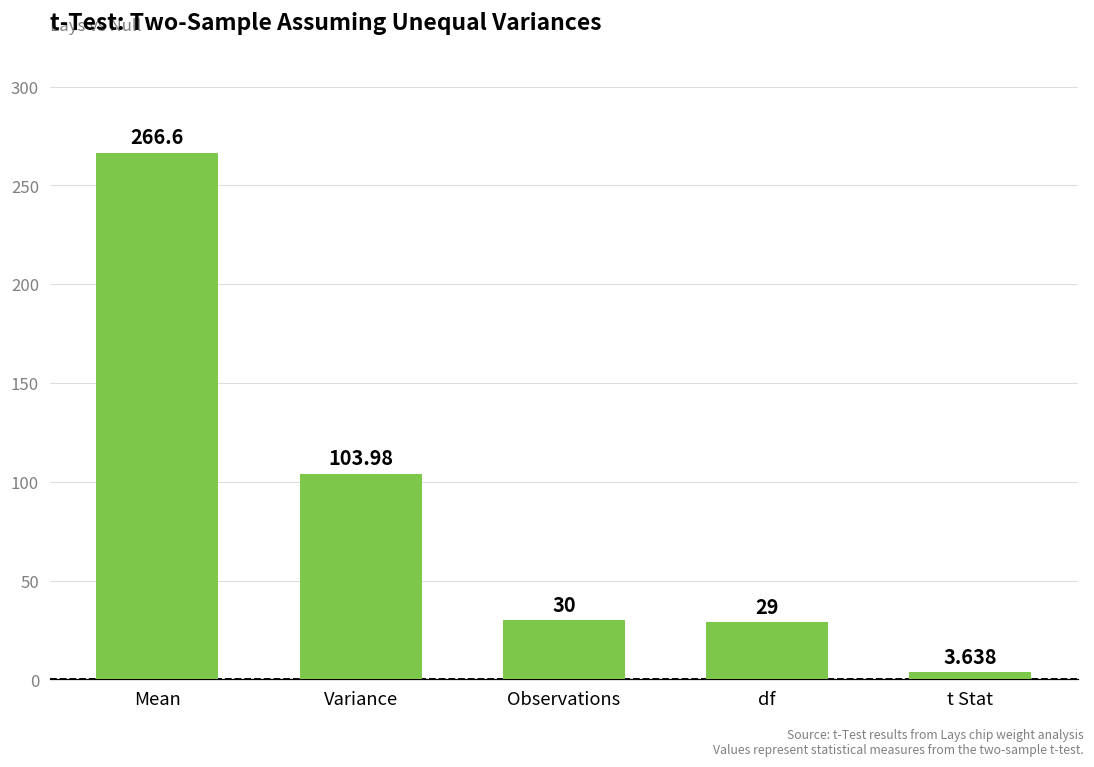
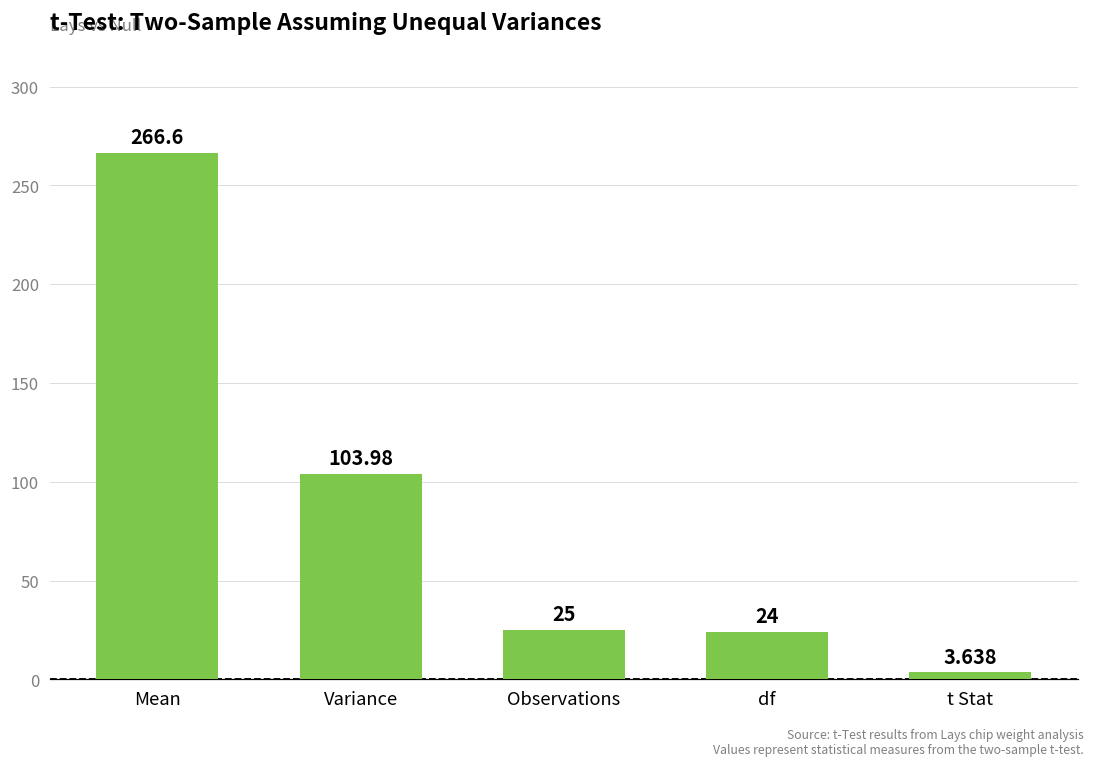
  {
    "Mean": 266.6,
    "Variance": 103.98,
-   "Observations": 30,
-   "df": 29,
+   "Observations": 25,
+   "df": 24,
    "t Stat": 3.638
  }
